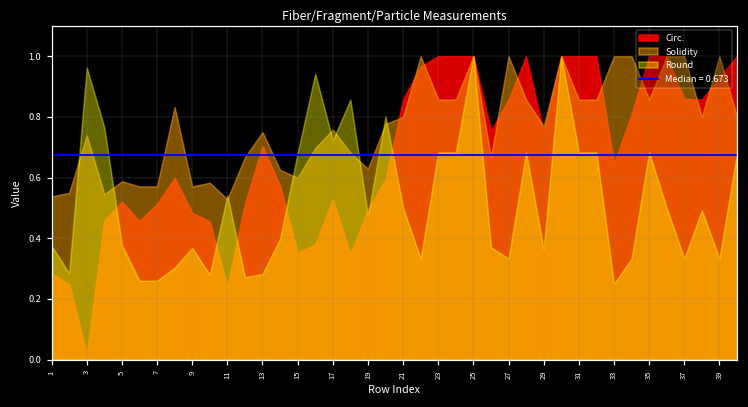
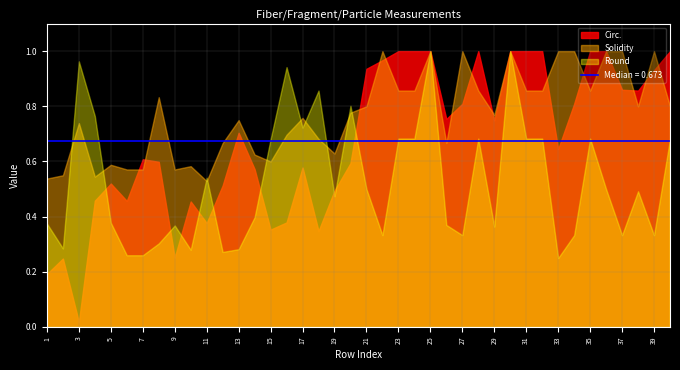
  {
    "Circ.": {
-     "1": 0.29,
+     "1": 0.19,
      "3": 0.02,
      "5": 0.52,
-     "7": 0.51,
-     "9": 0.48,
-     "11": 0.24,
+     "7": 0.61,
+     "9": 0.25,
+     "11": 0.38,
      "13": 0.70,
      "15": 0.35,
-     "17": 0.53,
+     "17": 0.58,
      "19": 0.49,
-     "21": 0.86,
+     "21": 0.94,
      "23": 1.00,
-     "27": 0.86,
+     "27": 0.81,
      "29": 0.75,
      "31": 1.00,
      "33": 0.65,
      "37": 0.86
    }
  }
